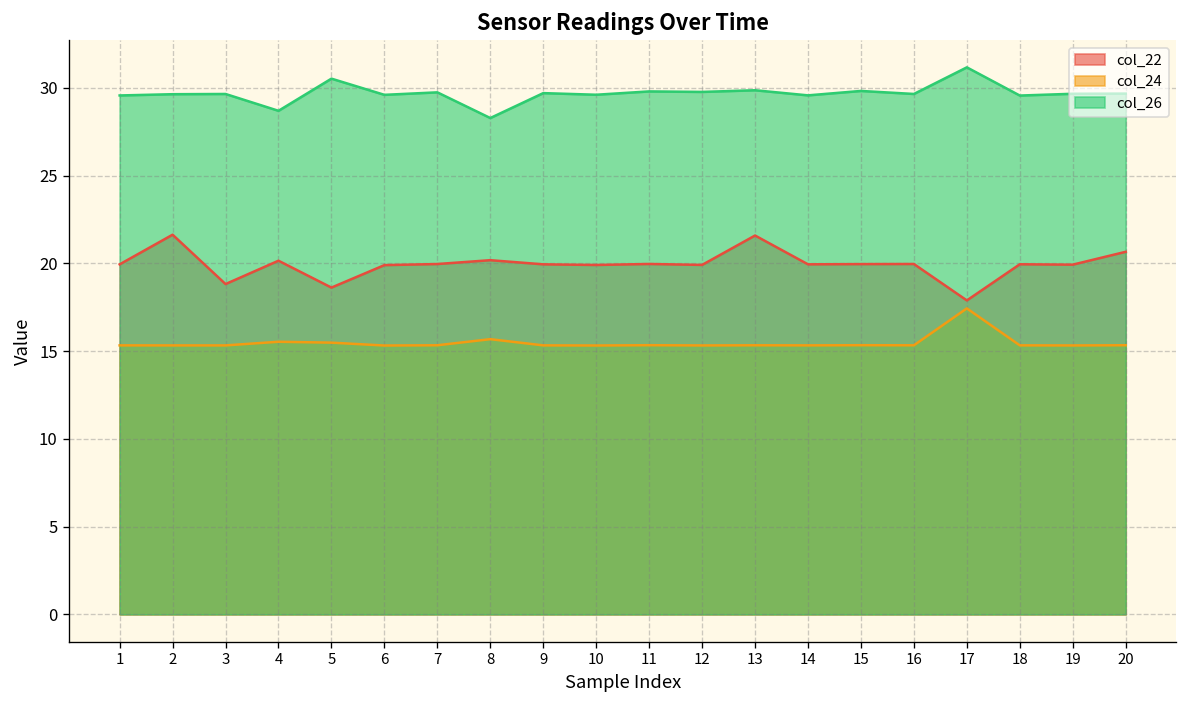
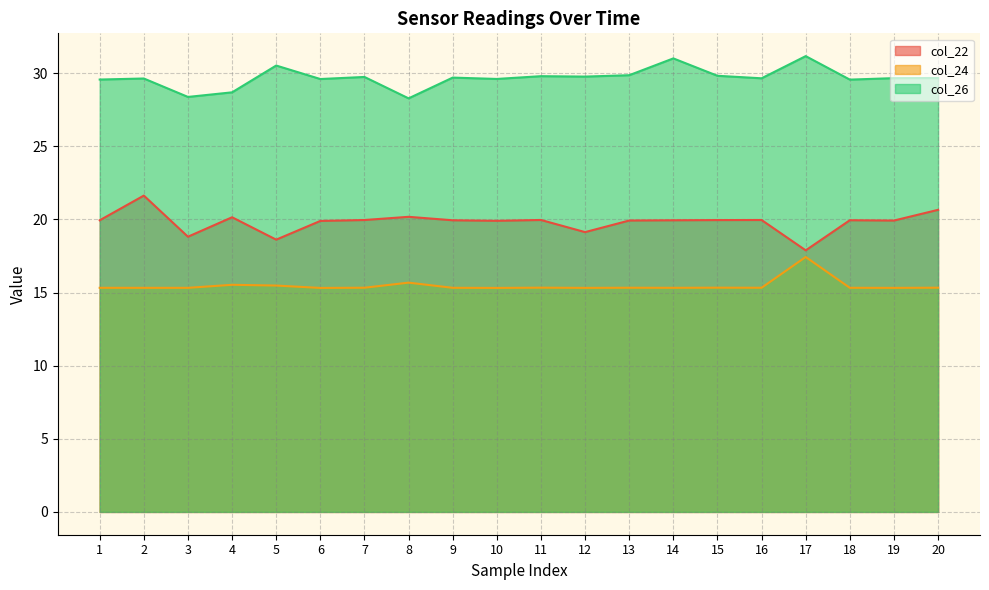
  {
    "col_22": {
      "1": 19.9,
      "2": 21.6,
      "3": 18.8,
      "4": 20.2,
      "5": 18.6,
      "6": 19.9,
      "7": 20.0,
      "8": 20.2,
      "9": 19.9,
      "10": 19.9,
      "11": 20.0,
-     "12": 19.9,
-     "13": 21.6,
+     "12": 19.1,
+     "13": 19.9,
      "14": 19.9,
      "15": 20.0,
      "16": 20.0,
      "17": 17.9,
      "18": 19.9,
      "19": 19.9,
      "20": 20.7
    },
    "col_24": {
      "1": 15.3,
      "2": 15.3,
      "3": 15.3,
      "4": 15.5,
      "5": 15.5,
      "6": 15.3,
      "7": 15.3,
      "8": 15.7,
      "9": 15.3,
      "10": 15.3,
      "11": 15.3,
      "12": 15.3,
      "13": 15.3,
      "14": 15.3,
      "15": 15.3,
      "16": 15.3,
      "17": 17.4,
      "18": 15.3,
      "19": 15.3,
      "20": 15.3
    },
    "col_26": {
      "1": 29.6,
      "2": 29.6,
-     "3": 29.7,
+     "3": 28.4,
      "4": 28.7,
      "5": 30.5,
      "6": 29.6,
      "7": 29.7,
      "8": 28.3,
      "9": 29.7,
      "10": 29.6,
      "11": 29.8,
      "12": 29.8,
      "13": 29.9,
-     "14": 29.6,
+     "14": 31.0,
      "15": 29.8,
      "16": 29.7,
      "17": 31.2,
      "18": 29.6
    }
  }
